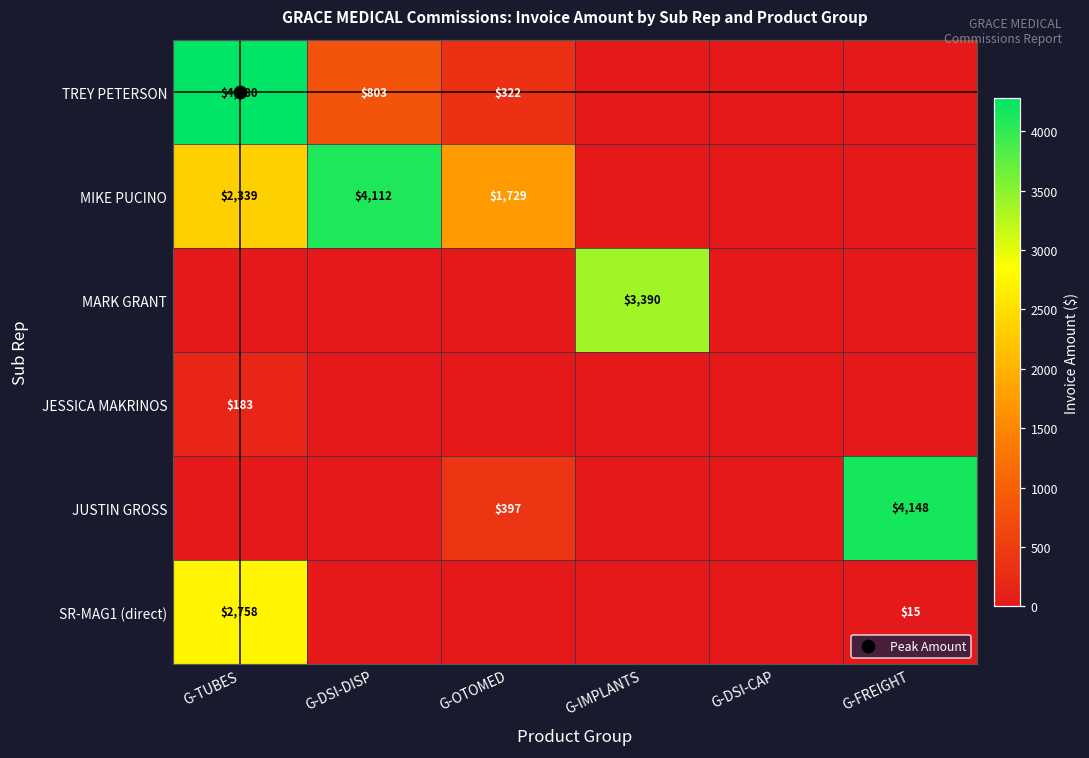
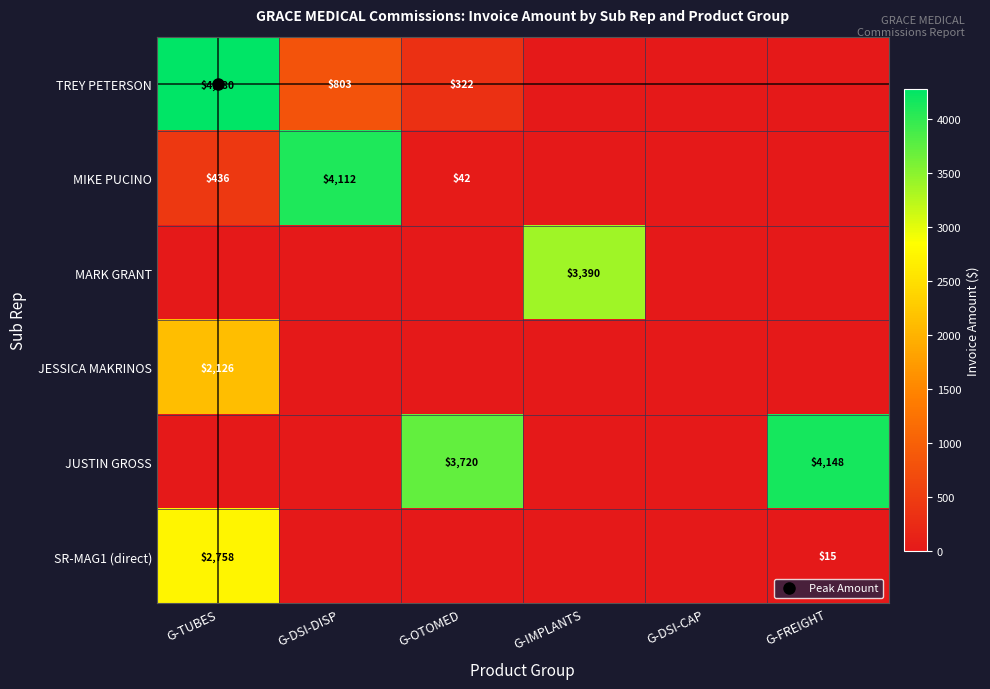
  {
    "TREY PETERSON": {
      "G-DSI-DISP": "$803",
      "G-OTOMED": "$322"
    },
    "MIKE PUCINO": {
-     "G-TUBES": "$2,339",
+     "G-TUBES": "$436",
      "G-DSI-DISP": "$4,112",
-     "G-OTOMED": "$1,729"
+     "G-OTOMED": "$42"
    },
    "MARK GRANT": {
      "G-IMPLANTS": "$3,390"
    },
    "JESSICA MAKRINOS": {
-     "G-TUBES": "$183"
+     "G-TUBES": "$2,126"
    },
    "JUSTIN GROSS": {
-     "G-OTOMED": "$397",
+     "G-OTOMED": "$3,720",
      "G-FREIGHT": "$4,148"
    },
    "SR-MAG1 (direct)": {
      "G-TUBES": "$2,758",
      "G-FREIGHT": "$15"
    }
  }
